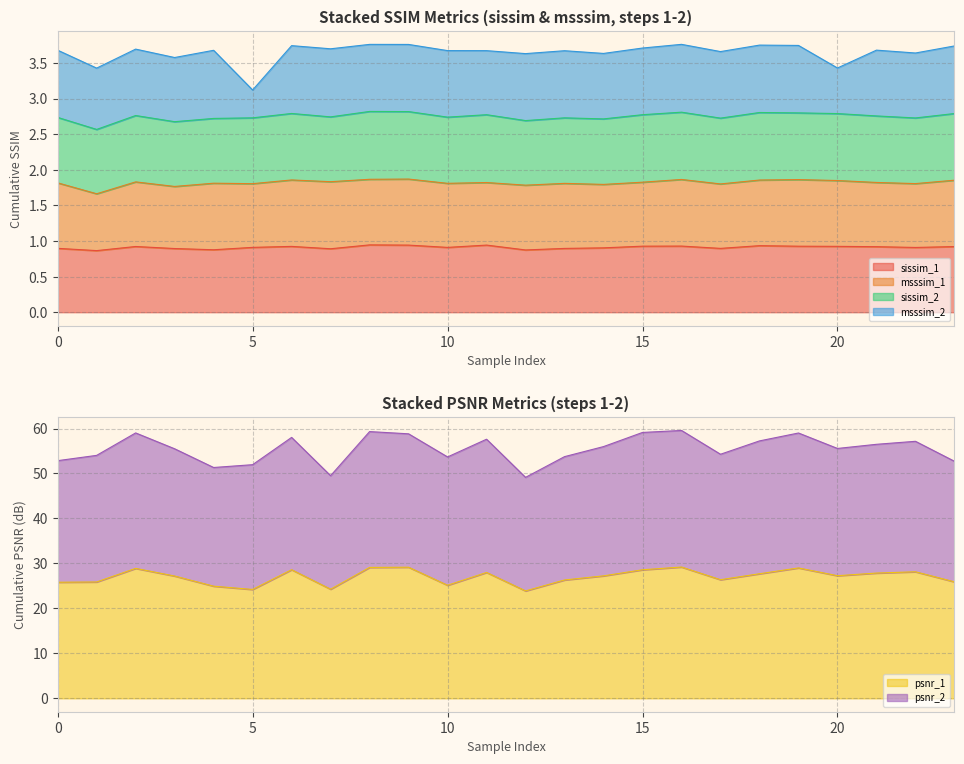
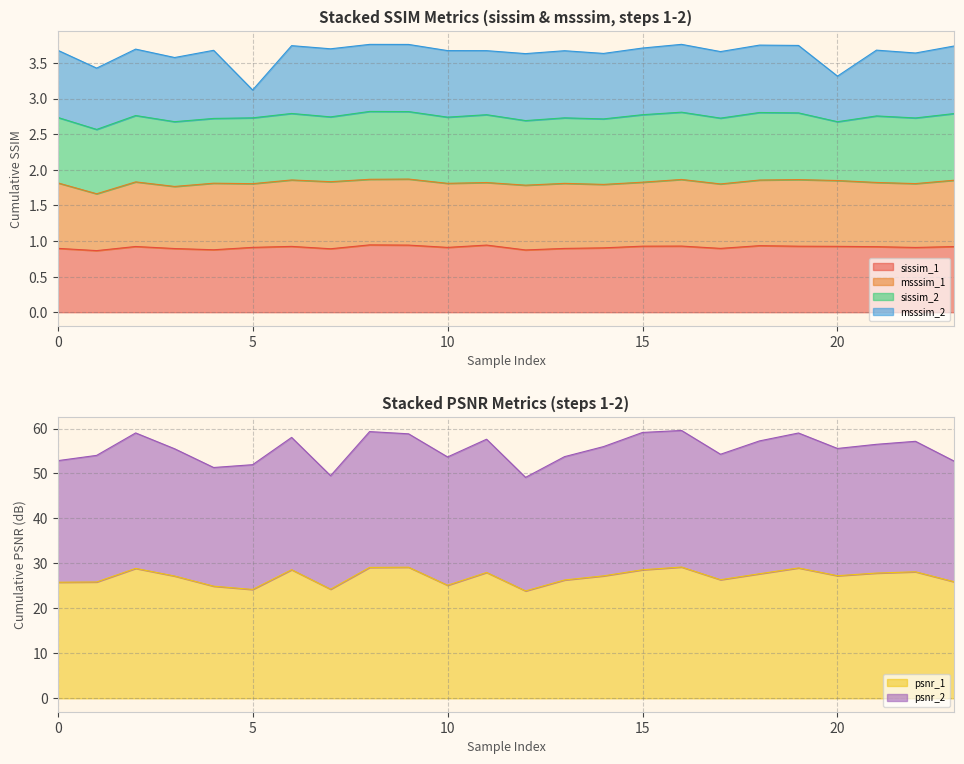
  {
    "Stacked SSIM Metrics (sissim & msssim, steps 1-2)": {
      "sissim_2": {
        "0": 0.9,
        "5": 0.9,
        "10": 0.9,
        "15": 0.9,
-       "20": 0.9
+       "20": 0.8
      },
      "msssim_2": {
        "0": 0.9,
        "5": 0.4,
        "10": 0.9,
        "15": 0.9,
        "20": 0.6
      }
    },
    "Stacked PSNR Metrics (steps 1-2)": {
      "psnr_1": {
        "0": 26,
        "5": 24,
        "10": 25,
        "15": 29,
        "20": 27
      }
    }
  }
